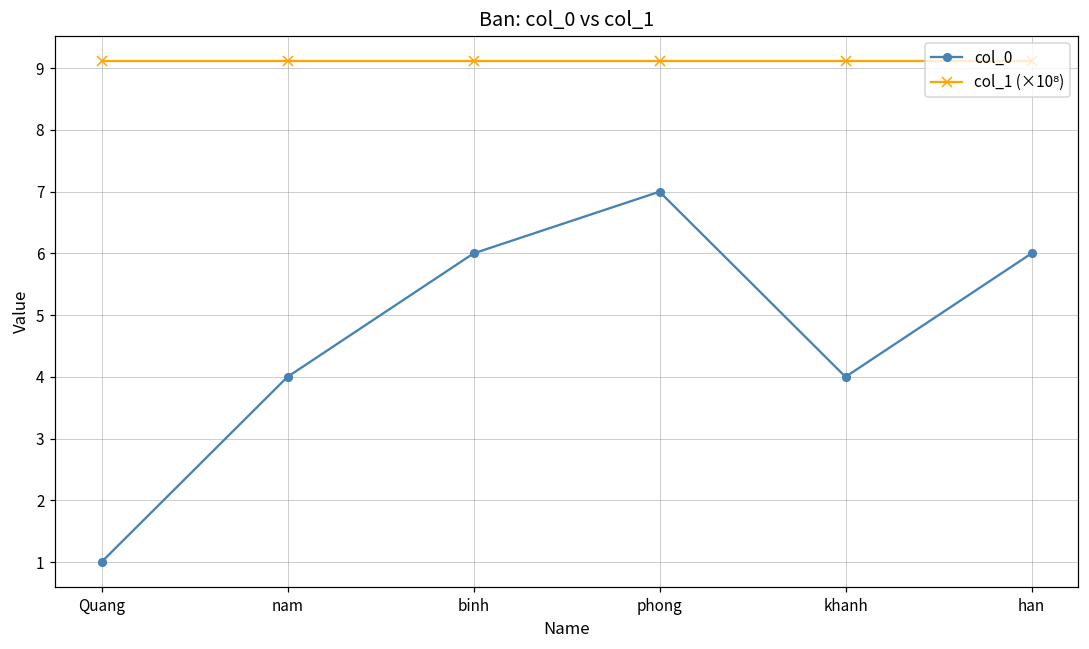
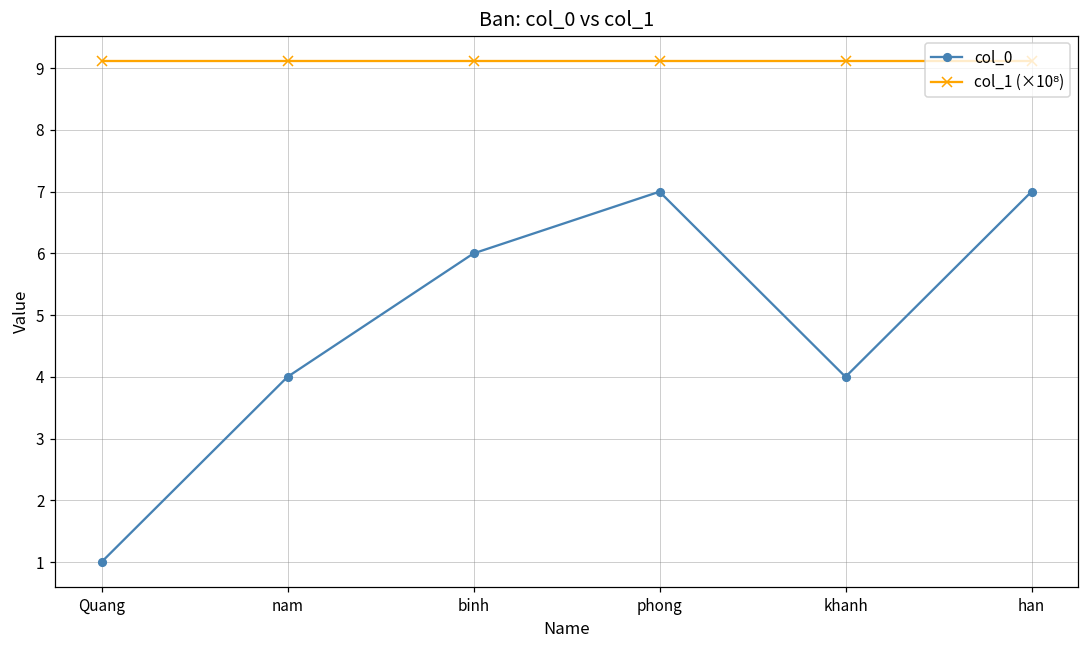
  {
    "col_0": {
      "Quang": 1,
      "nam": 4,
      "binh": 6,
      "phong": 7,
      "khanh": 4,
-     "han": 6
+     "han": 7
    },
    "col_1 (×10⁸)": {
      "Quang": 9.1,
      "nam": 9.1,
      "binh": 9.1,
      "phong": 9.1,
      "khanh": 9.1
    }
  }
